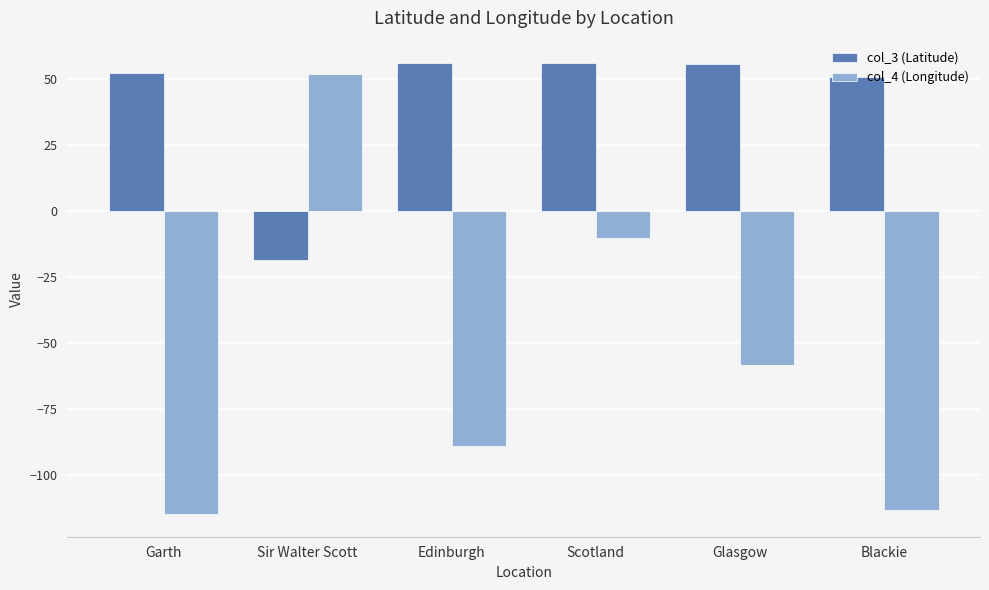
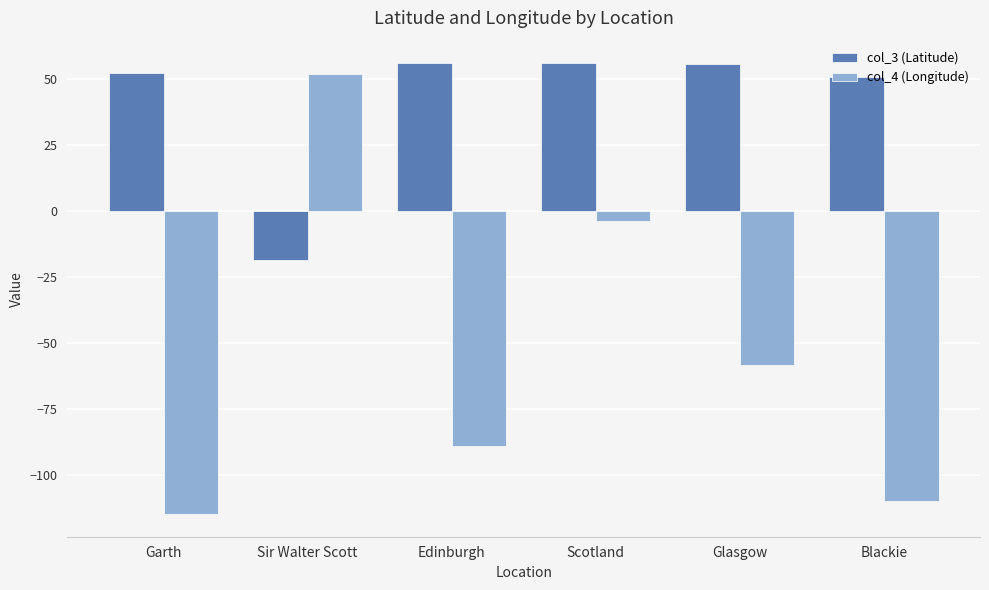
  {
    "col_3 (Latitude)": {
      "Garth": 52,
      "Sir Walter Scott": -19,
      "Edinburgh": 56,
      "Scotland": 56,
      "Glasgow": 56,
      "Blackie": 51
    },
    "col_4 (Longitude)": {
      "Garth": -115,
      "Sir Walter Scott": 52,
      "Edinburgh": -89,
-     "Scotland": -10,
+     "Scotland": -4,
      "Glasgow": -58,
-     "Blackie": -114
+     "Blackie": -110
    }
  }
